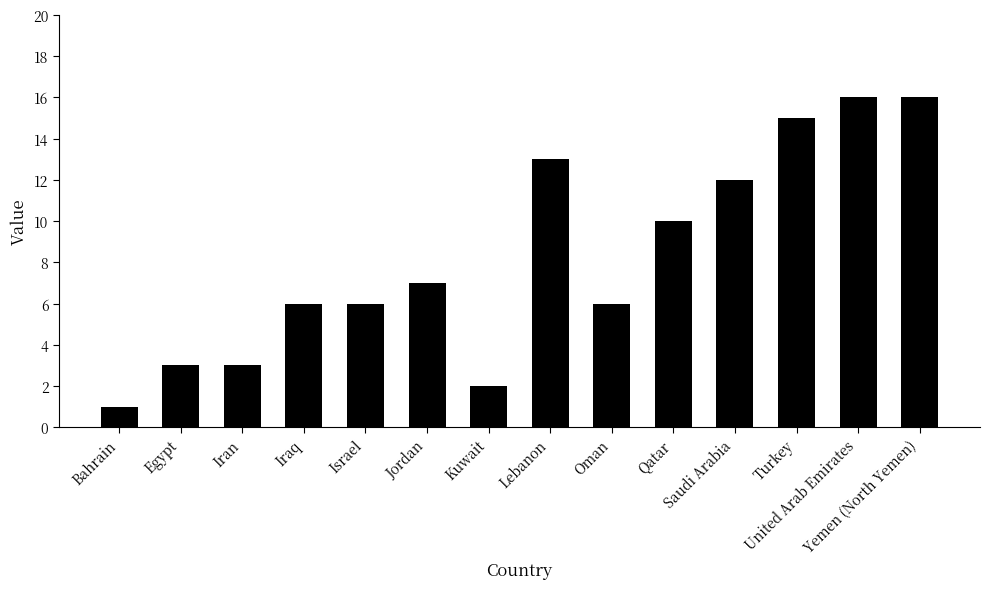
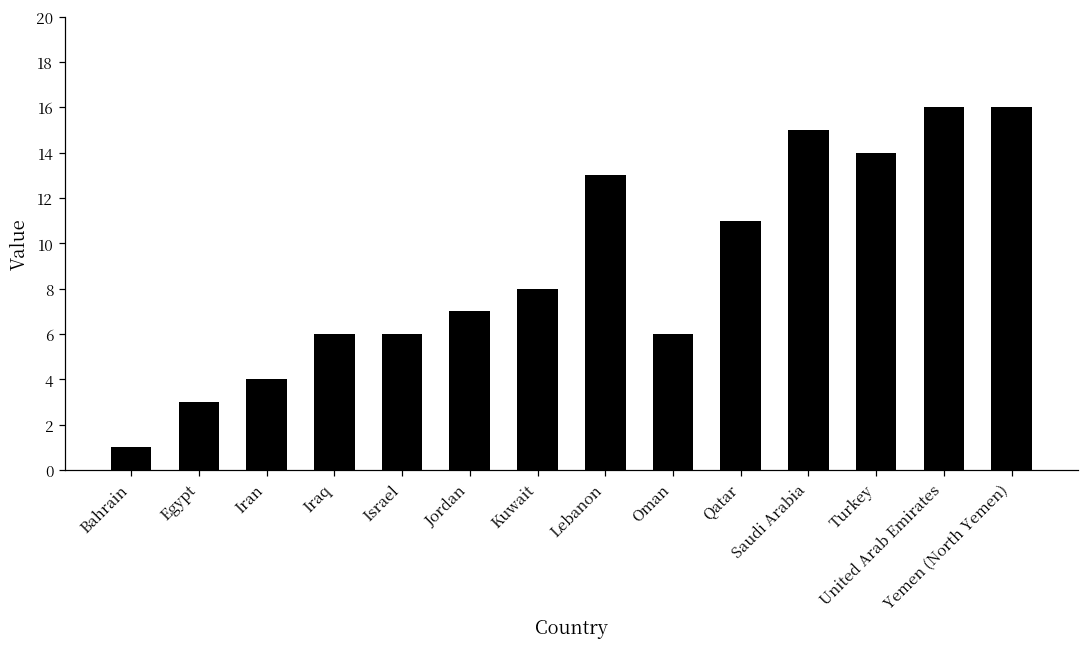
  {
    "Bahrain": 1,
    "Egypt": 3,
-   "Iran": 3,
+   "Iran": 4,
    "Iraq": 6,
    "Israel": 6,
    "Jordan": 7,
-   "Kuwait": 2,
+   "Kuwait": 8,
    "Lebanon": 13,
    "Oman": 6,
-   "Qatar": 10,
-   "Saudi Arabia": 12,
-   "Turkey": 15,
+   "Qatar": 11,
+   "Saudi Arabia": 15,
+   "Turkey": 14,
    "United Arab Emirates": 16,
    "Yemen (North Yemen)": 16
  }
